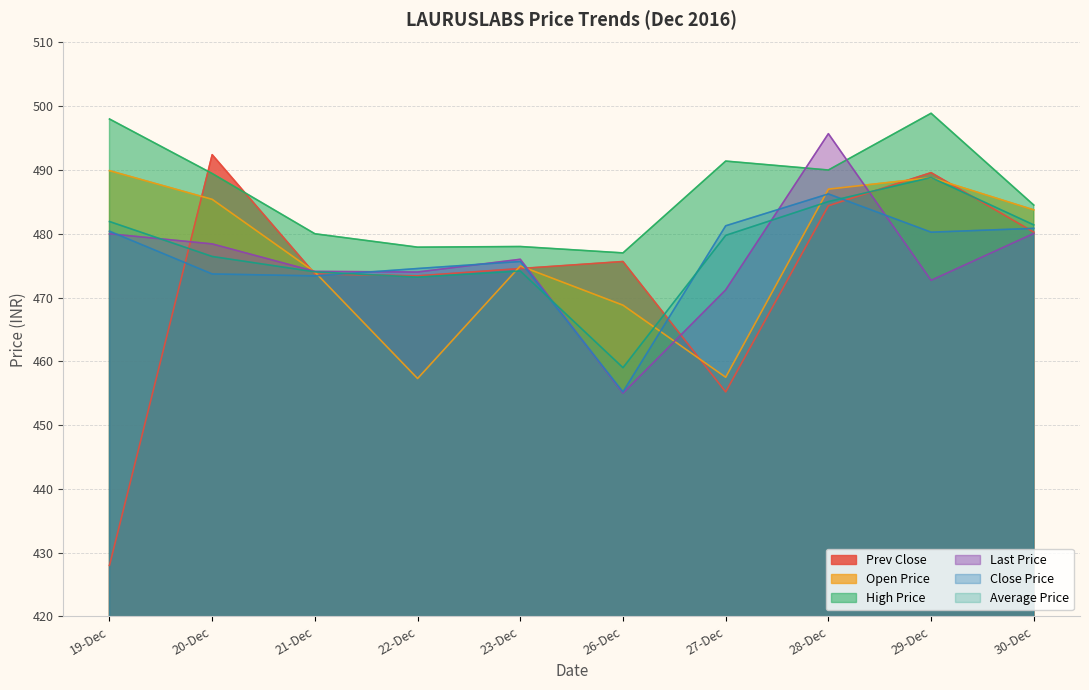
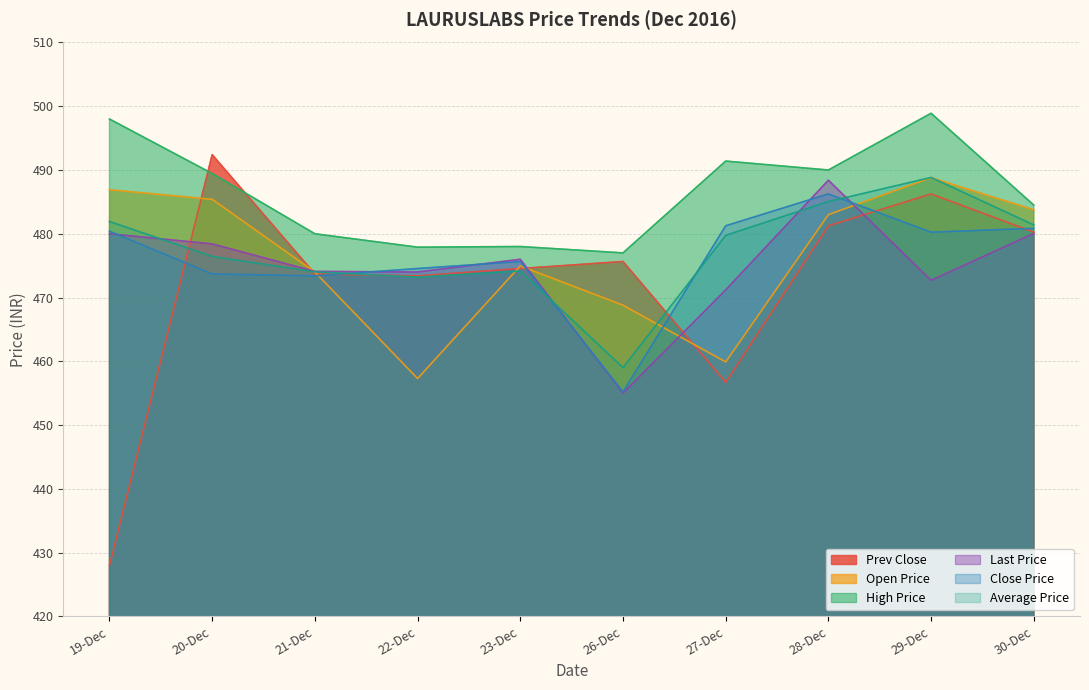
  {
    "Prev Close": {
      "19-Dec": 428,
      "20-Dec": 492,
      "26-Dec": 476,
-     "27-Dec": 455,
-     "28-Dec": 484,
-     "29-Dec": 490
+     "27-Dec": 457,
+     "28-Dec": 481,
+     "29-Dec": 486
    },
    "Open Price": {
-     "19-Dec": 490,
+     "19-Dec": 487,
      "20-Dec": 485,
      "22-Dec": 457,
      "26-Dec": 469,
-     "27-Dec": 458,
-     "28-Dec": 487,
+     "27-Dec": 460,
+     "28-Dec": 483,
      "30-Dec": 484
    },
    "Last Price": {
      "19-Dec": 480,
      "20-Dec": 478,
      "22-Dec": 474,
      "27-Dec": 471,
-     "28-Dec": 496,
+     "28-Dec": 488,
      "29-Dec": 473
    }
  }
